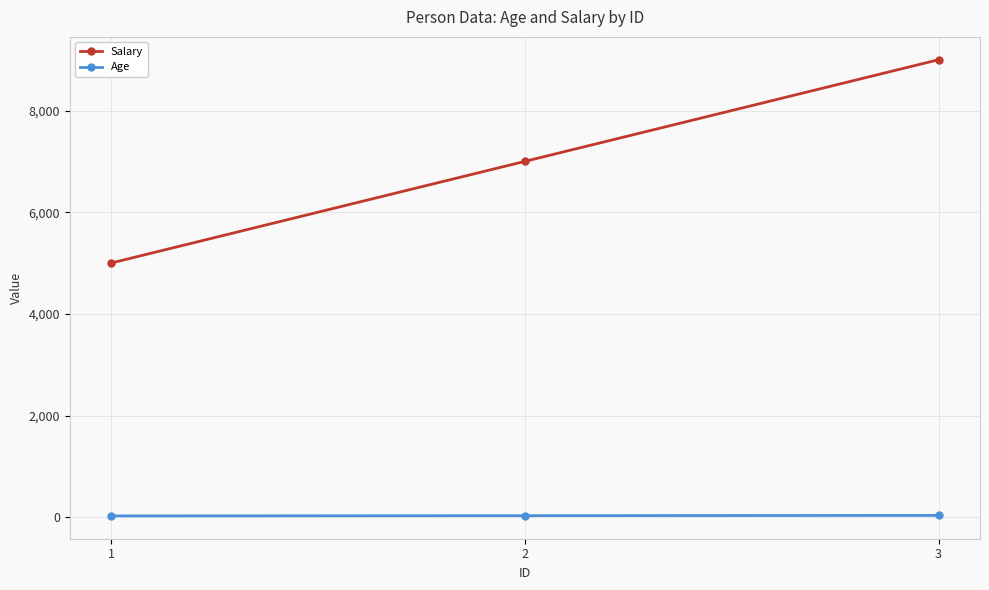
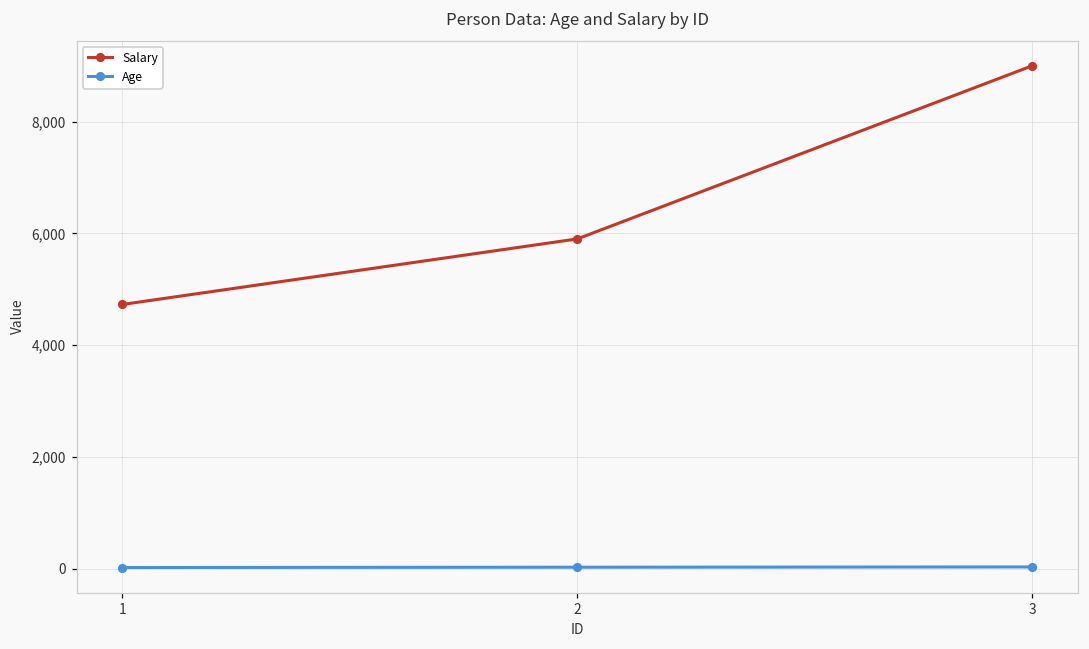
  {
    "Salary": {
-     "1": "5,000",
-     "2": "7,000",
+     "1": "4,700",
+     "2": "5,900",
      "3": "9,000"
    },
    "Age": {
      "1": "0",
      "2": "0",
      "3": "0"
    }
  }
